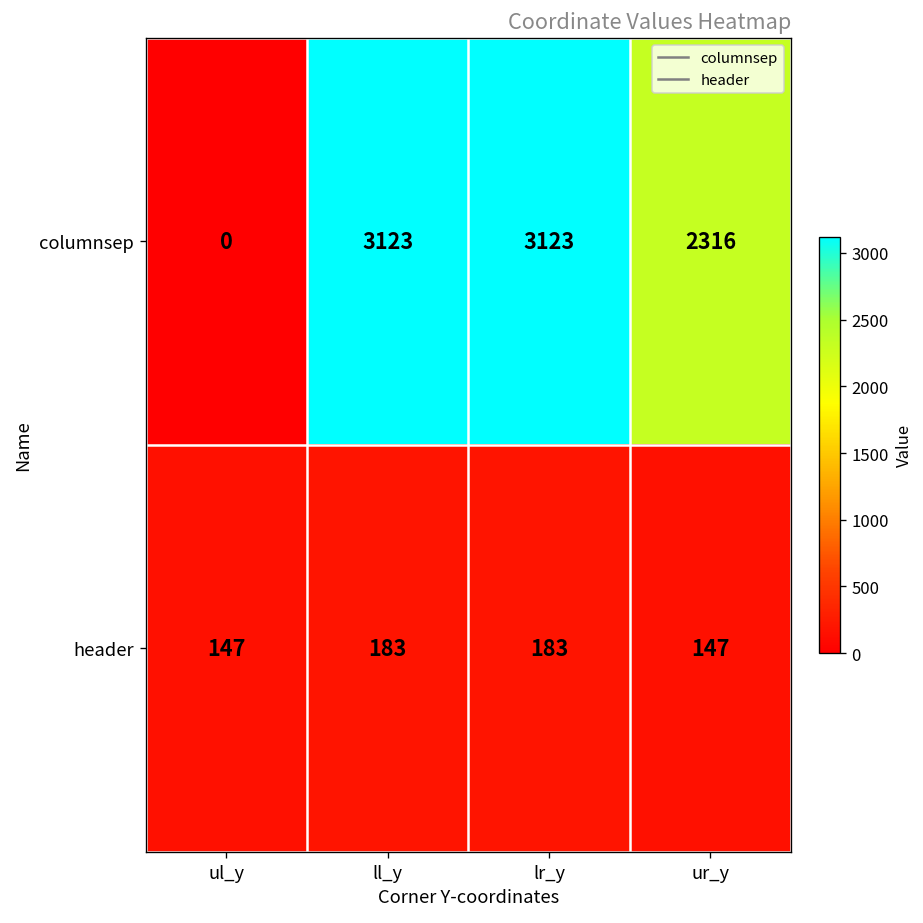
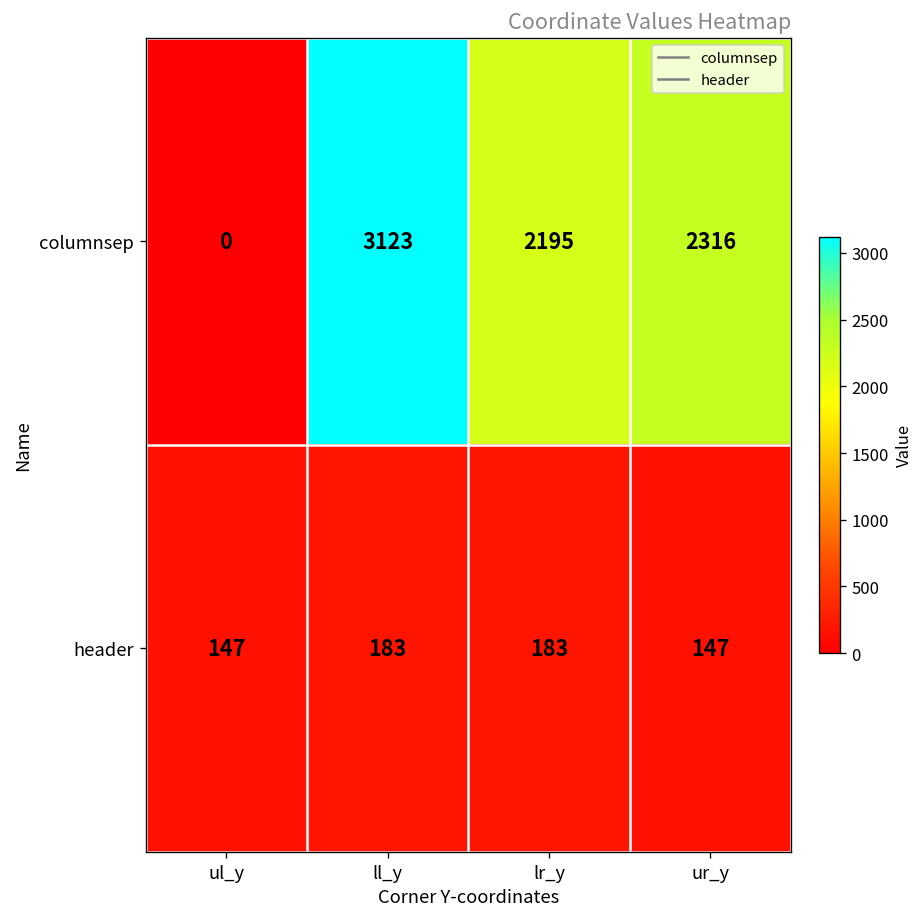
  {
    "columnsep": {
      "ul_y": 0,
      "ll_y": 3123,
-     "lr_y": 3123,
+     "lr_y": 2195,
      "ur_y": 2316
    },
    "header": {
      "ul_y": 147,
      "ll_y": 183,
      "lr_y": 183,
      "ur_y": 147
    }
  }
